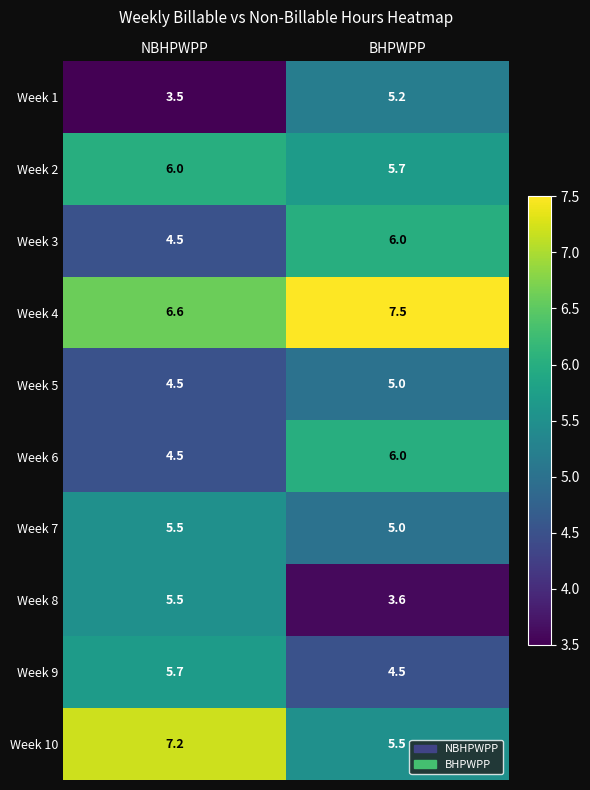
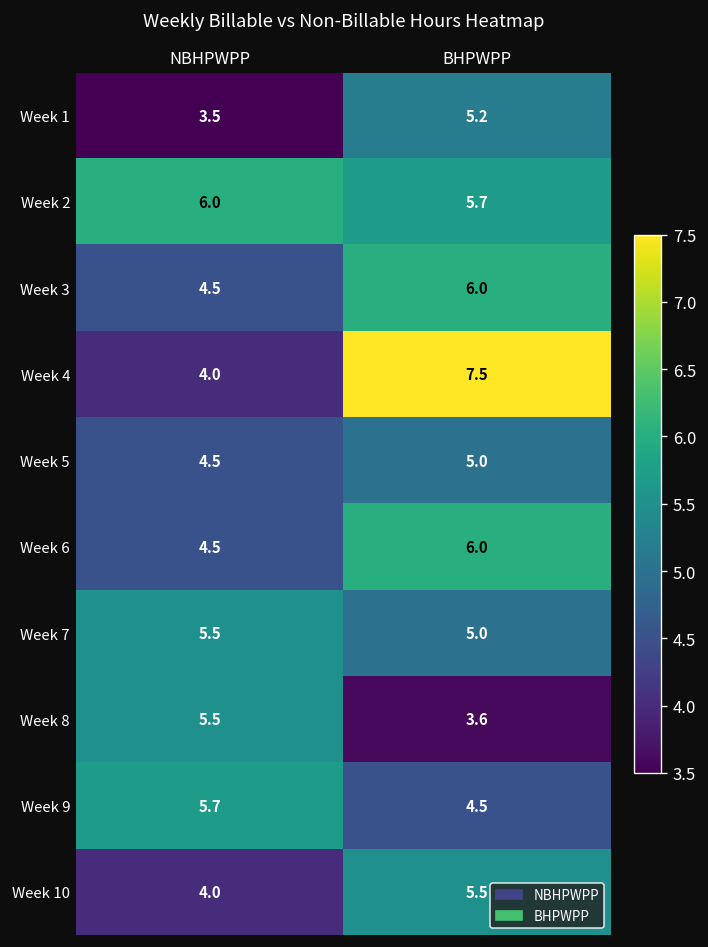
  {
    "Week 1": {
      "NBHPWPP": 3.5,
      "BHPWPP": 5.2
    },
    "Week 2": {
      "NBHPWPP": 6.0,
      "BHPWPP": 5.7
    },
    "Week 3": {
      "NBHPWPP": 4.5,
      "BHPWPP": 6.0
    },
    "Week 4": {
-     "NBHPWPP": 6.6,
+     "NBHPWPP": 4.0,
      "BHPWPP": 7.5
    },
    "Week 5": {
      "NBHPWPP": 4.5,
      "BHPWPP": 5.0
    },
    "Week 6": {
      "NBHPWPP": 4.5,
      "BHPWPP": 6.0
    },
    "Week 7": {
      "NBHPWPP": 5.5,
      "BHPWPP": 5.0
    },
    "Week 8": {
      "NBHPWPP": 5.5,
      "BHPWPP": 3.6
    },
    "Week 9": {
      "NBHPWPP": 5.7,
      "BHPWPP": 4.5
    },
    "Week 10": {
-     "NBHPWPP": 7.2,
+     "NBHPWPP": 4.0,
      "BHPWPP": 5.5
    }
  }
